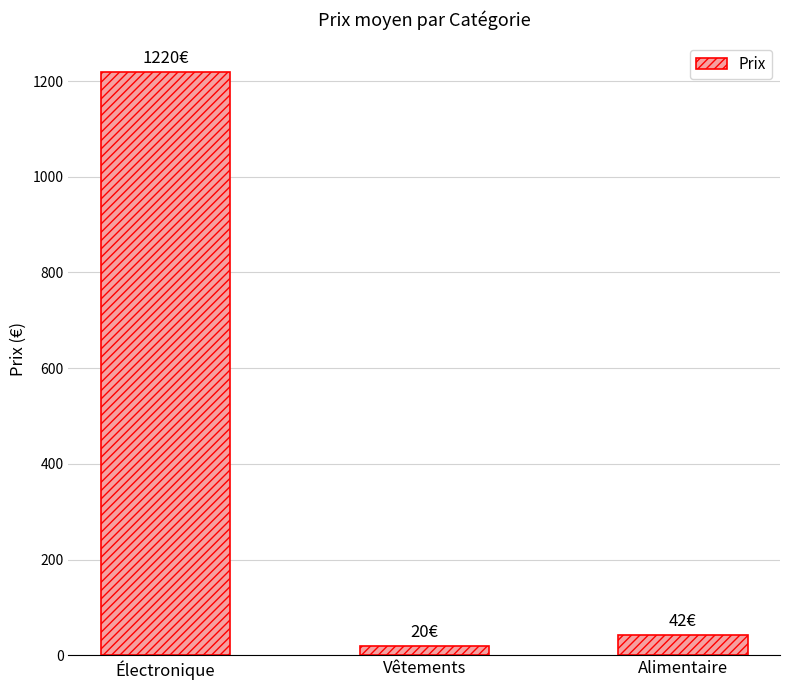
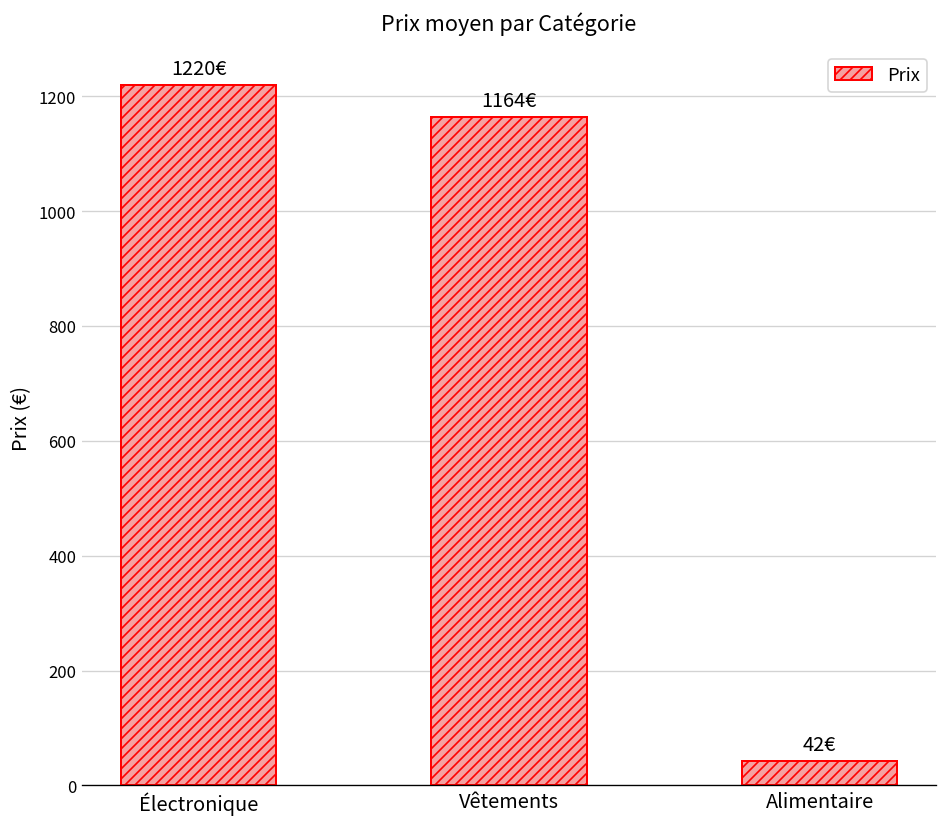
  {
    "Électronique": "1220€",
-   "Vêtements": "20€",
+   "Vêtements": "1164€",
    "Alimentaire": "42€"
  }
